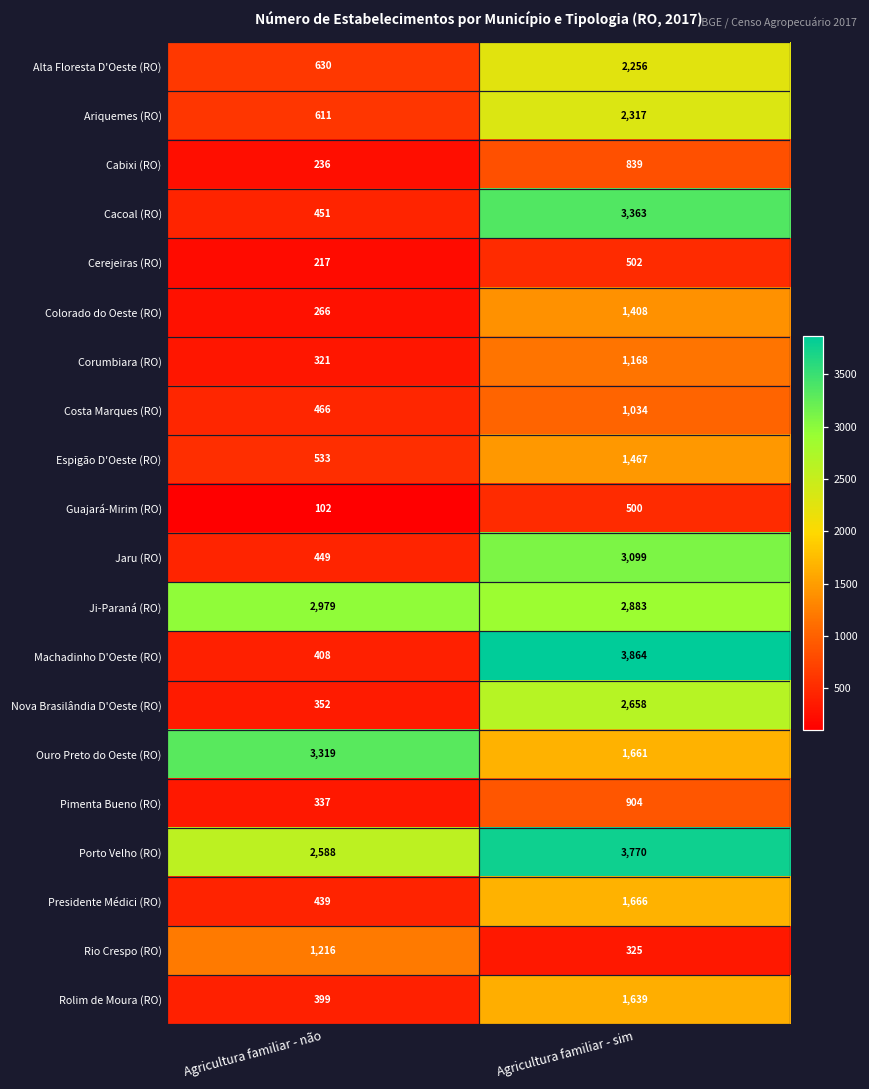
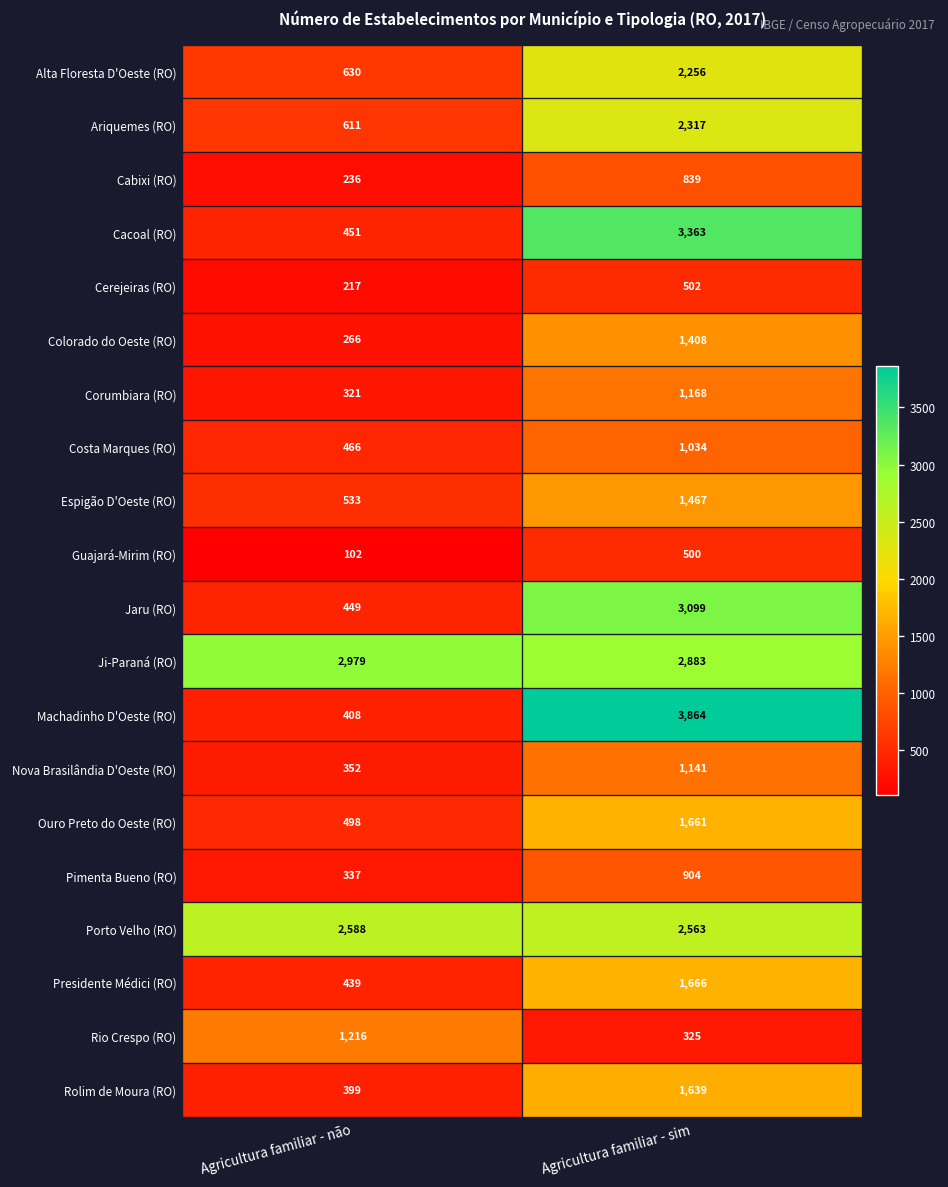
  {
    "Alta Floresta D'Oeste (RO)": {
      "Agricultura familiar - não": "630",
      "Agricultura familiar - sim": "2,256"
    },
    "Ariquemes (RO)": {
      "Agricultura familiar - não": "611",
      "Agricultura familiar - sim": "2,317"
    },
    "Cabixi (RO)": {
      "Agricultura familiar - não": "236",
      "Agricultura familiar - sim": "839"
    },
    "Cacoal (RO)": {
      "Agricultura familiar - não": "451",
      "Agricultura familiar - sim": "3,363"
    },
    "Cerejeiras (RO)": {
      "Agricultura familiar - não": "217",
      "Agricultura familiar - sim": "502"
    },
    "Colorado do Oeste (RO)": {
      "Agricultura familiar - não": "266",
      "Agricultura familiar - sim": "1,408"
    },
    "Corumbiara (RO)": {
      "Agricultura familiar - não": "321",
      "Agricultura familiar - sim": "1,168"
    },
    "Costa Marques (RO)": {
      "Agricultura familiar - não": "466",
      "Agricultura familiar - sim": "1,034"
    },
    "Espigão D'Oeste (RO)": {
      "Agricultura familiar - não": "533",
      "Agricultura familiar - sim": "1,467"
    },
    "Guajará-Mirim (RO)": {
      "Agricultura familiar - não": "102",
      "Agricultura familiar - sim": "500"
    },
    "Jaru (RO)": {
      "Agricultura familiar - não": "449",
      "Agricultura familiar - sim": "3,099"
    },
    "Ji-Paraná (RO)": {
      "Agricultura familiar - não": "2,979",
      "Agricultura familiar - sim": "2,883"
    },
    "Machadinho D'Oeste (RO)": {
      "Agricultura familiar - não": "408",
      "Agricultura familiar - sim": "3,864"
    },
    "Nova Brasilândia D'Oeste (RO)": {
      "Agricultura familiar - não": "352",
-     "Agricultura familiar - sim": "2,658"
+     "Agricultura familiar - sim": "1,141"
    },
    "Ouro Preto do Oeste (RO)": {
-     "Agricultura familiar - não": "3,319",
+     "Agricultura familiar - não": "498",
      "Agricultura familiar - sim": "1,661"
    },
    "Pimenta Bueno (RO)": {
      "Agricultura familiar - não": "337",
      "Agricultura familiar - sim": "904"
    },
    "Porto Velho (RO)": {
      "Agricultura familiar - não": "2,588",
-     "Agricultura familiar - sim": "3,770"
+     "Agricultura familiar - sim": "2,563"
    },
    "Presidente Médici (RO)": {
      "Agricultura familiar - não": "439",
      "Agricultura familiar - sim": "1,666"
    },
    "Rio Crespo (RO)": {
      "Agricultura familiar - não": "1,216",
      "Agricultura familiar - sim": "325"
    },
    "Rolim de Moura (RO)": {
      "Agricultura familiar - não": "399",
      "Agricultura familiar - sim": "1,639"
    }
  }
